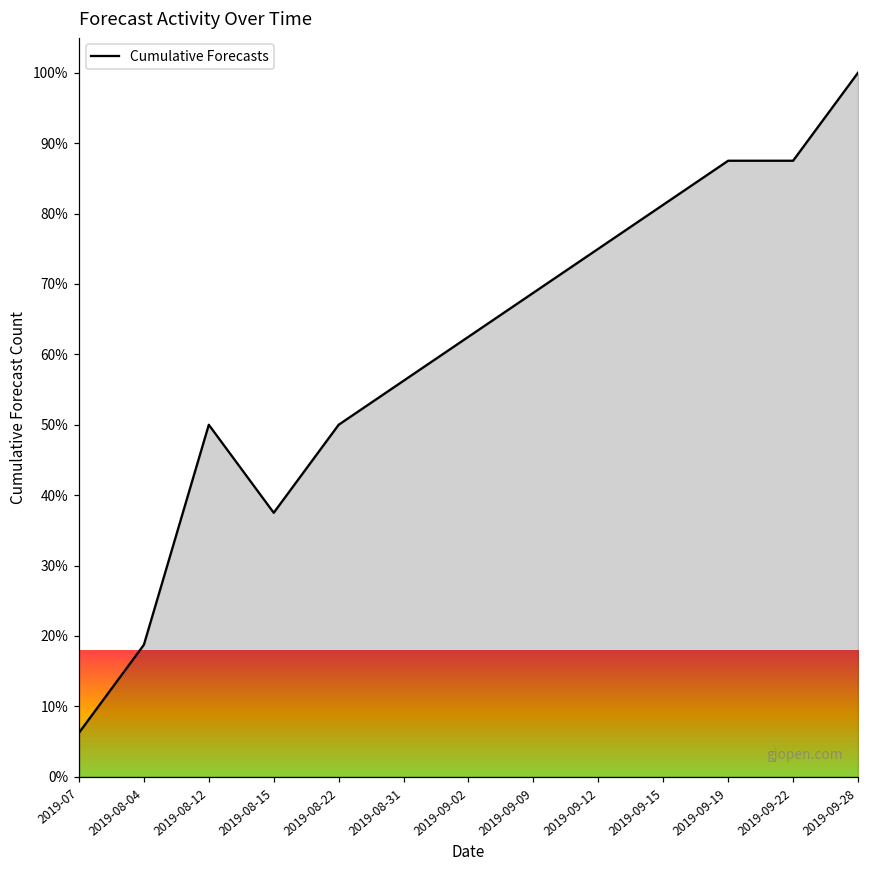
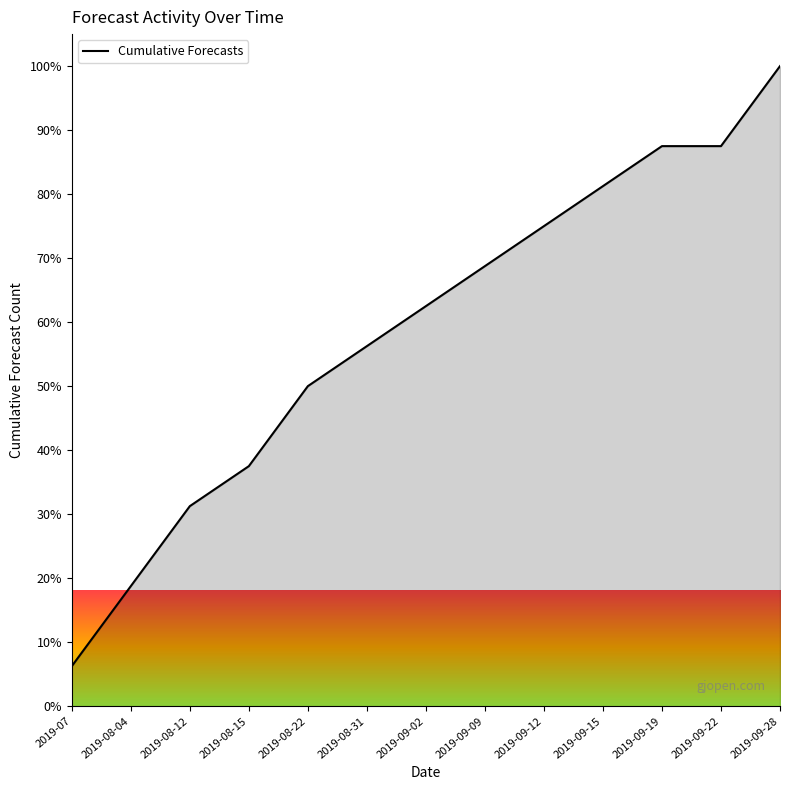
  {
    "2019-07": "6%",
    "2019-08-04": "19%",
-   "2019-08-12": "50%",
+   "2019-08-12": "31%",
    "2019-08-15": "38%",
    "2019-08-22": "50%",
    "2019-08-31": "56%",
    "2019-09-02": "63%",
    "2019-09-09": "69%",
    "2019-09-12": "75%",
    "2019-09-15": "81%",
    "2019-09-19": "88%",
    "2019-09-22": "88%",
    "2019-09-28": "100%"
  }
